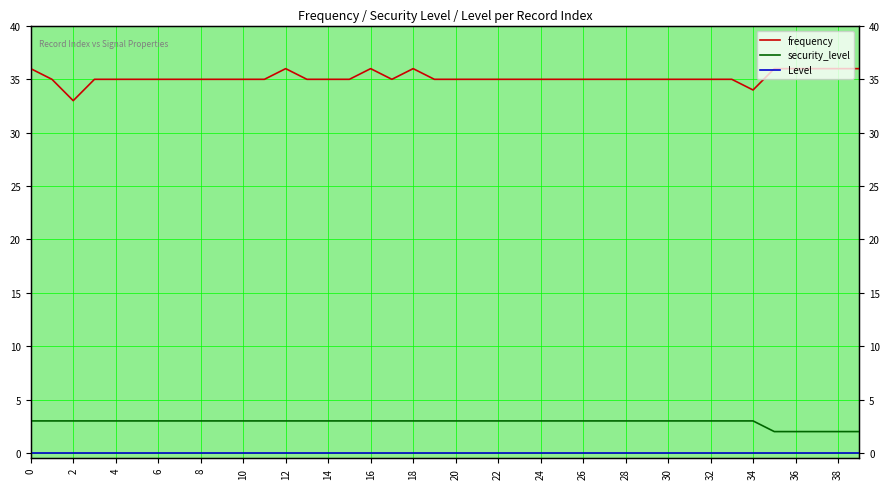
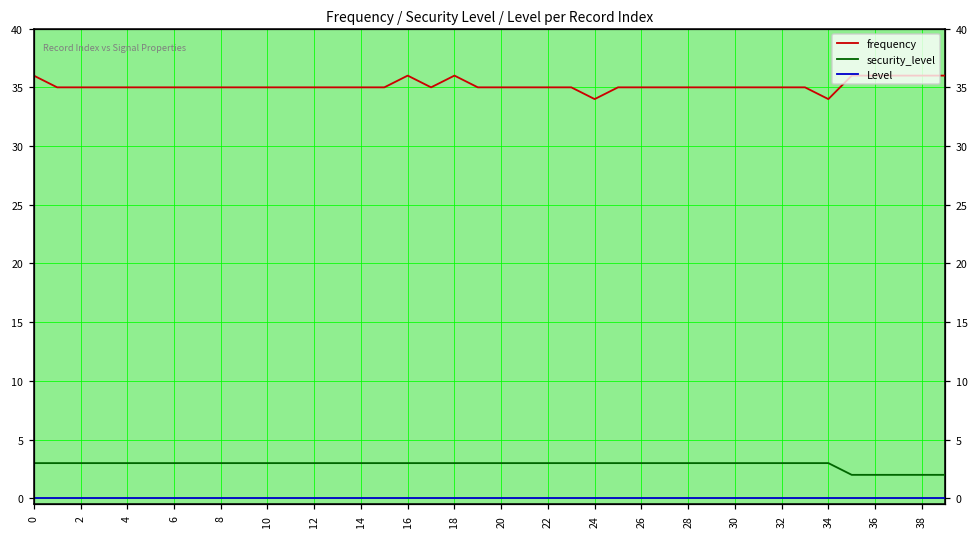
  {
    "frequency": {
      "0": 36,
-     "2": 33,
+     "2": 35,
      "4": 35,
      "6": 35,
      "8": 35,
      "10": 35,
-     "12": 36,
+     "12": 35,
      "14": 35,
      "16": 36,
      "18": 36,
      "20": 35,
      "22": 35,
-     "24": 35,
+     "24": 34,
      "26": 35,
      "28": 35,
      "30": 35,
      "32": 35,
      "34": 34
    },
    "security_level": {
      "0": 3,
      "2": 3,
      "4": 3,
      "6": 3,
      "8": 3,
      "10": 3,
      "12": 3,
      "14": 3,
      "16": 3,
      "18": 3,
      "20": 3,
      "22": 3,
      "24": 3,
      "26": 3,
      "28": 3,
      "30": 3,
      "32": 3,
      "34": 3,
      "36": 2,
      "38": 2
    },
    "Level": {
      "0": 0,
      "2": 0,
      "4": 0,
      "6": 0,
      "8": 0,
      "10": 0,
      "12": 0,
      "14": 0,
      "16": 0,
      "18": 0,
      "20": 0,
      "22": 0,
      "24": 0,
      "26": 0,
      "28": 0,
      "30": 0,
      "32": 0,
      "34": 0,
      "36": 0,
      "38": 0
    }
  }
